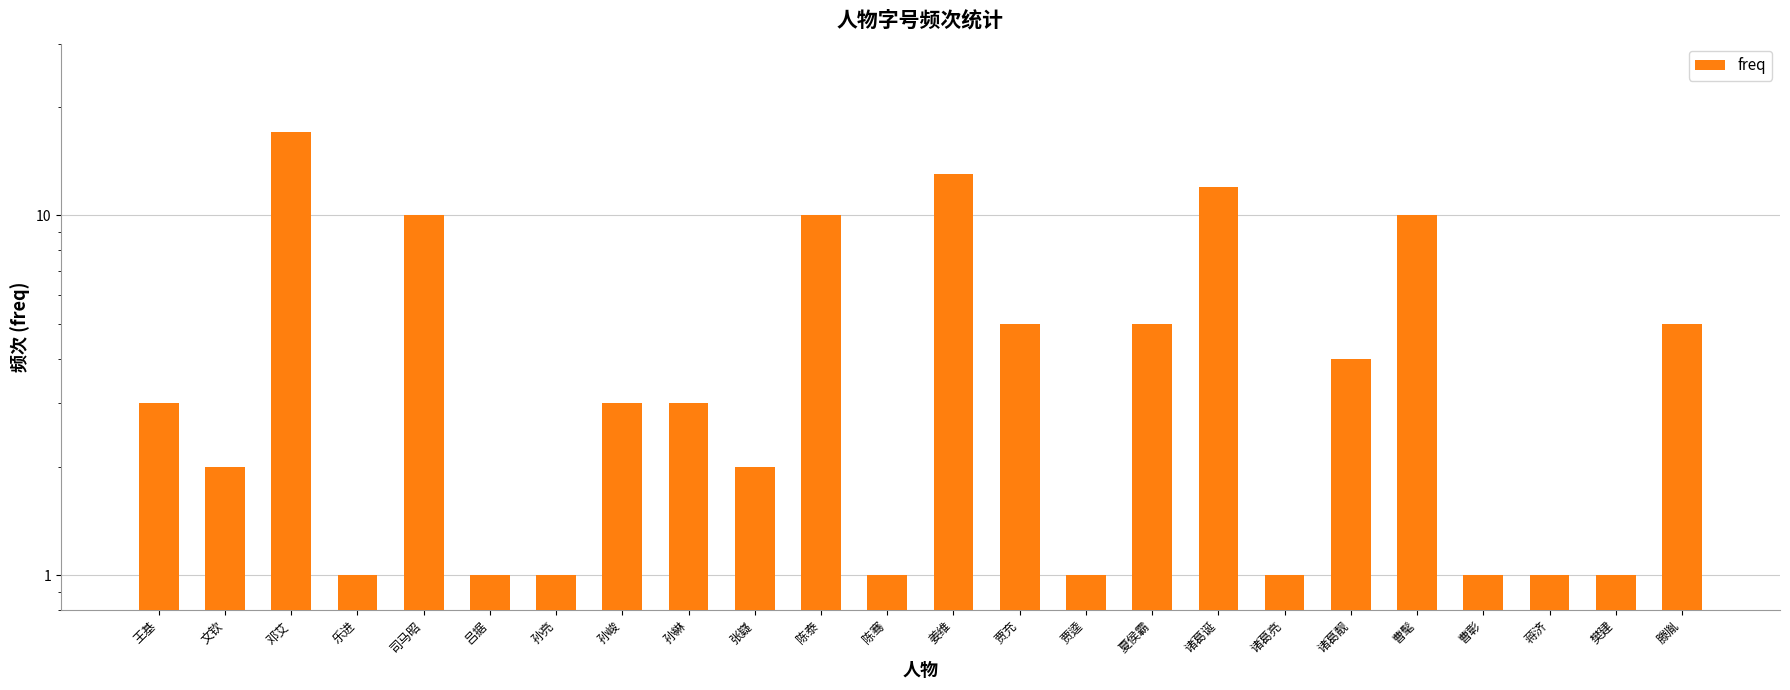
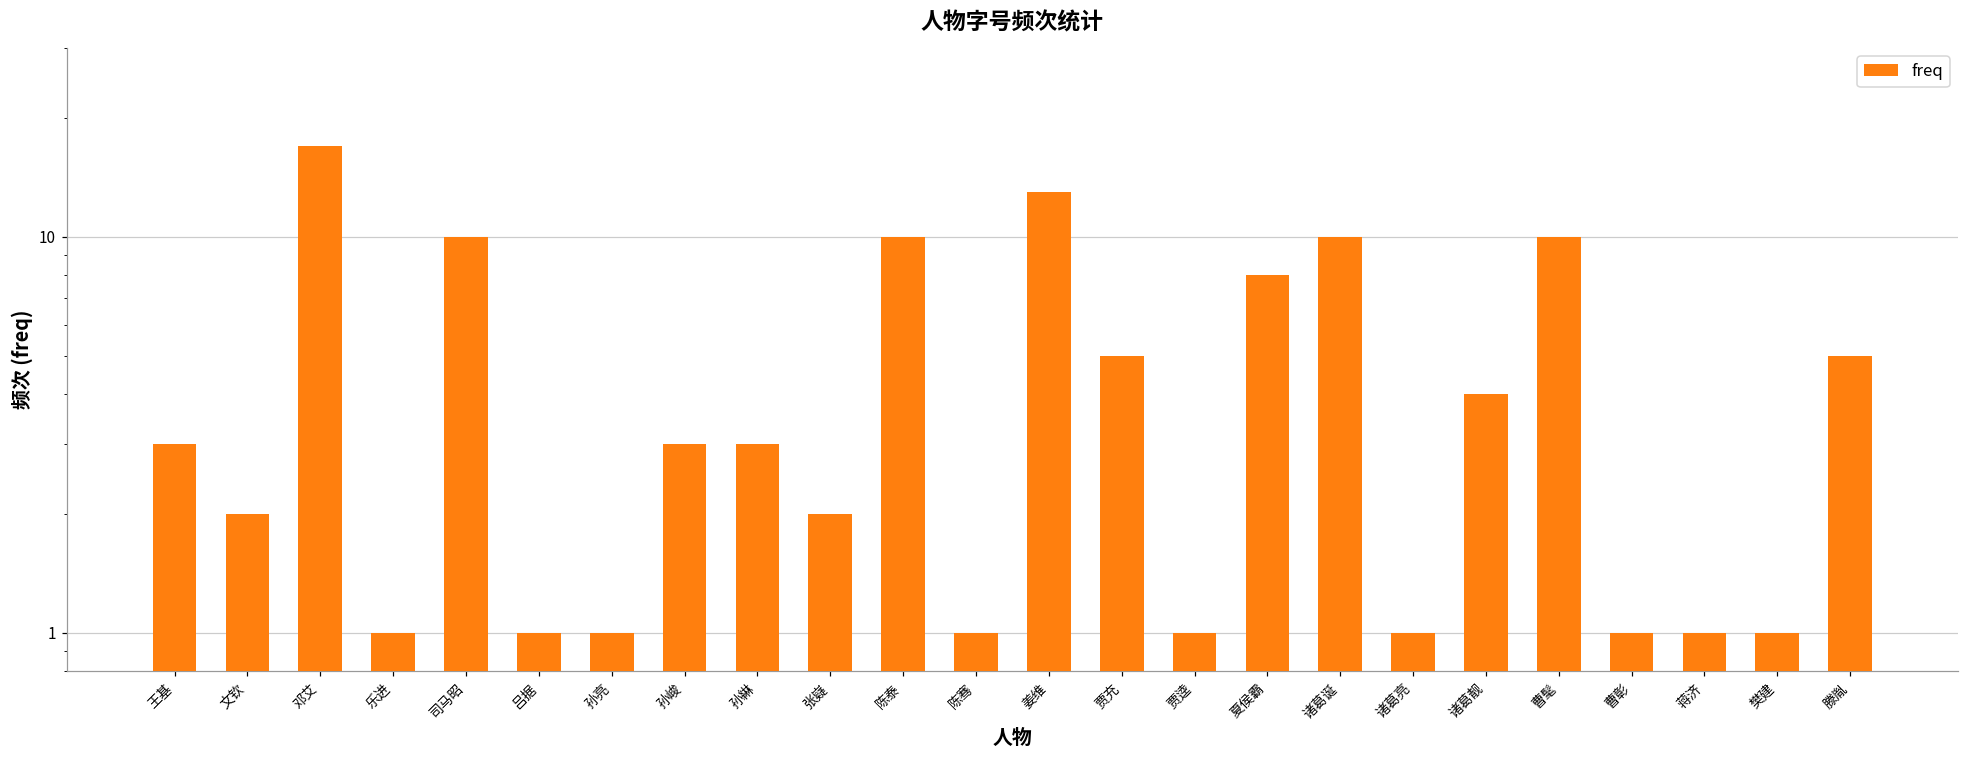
  {
    "王基": 3,
    "文钦": 2,
    "邓艾": 17,
    "乐进": 1,
    "司马昭": 10,
    "吕据": 1,
    "孙亮": 1,
    "孙峻": 3,
    "孙綝": 3,
    "张嶷": 2,
    "陈泰": 10,
    "陈骞": 1,
    "姜维": 13,
    "贾充": 5,
    "贾逵": 1,
-   "夏侯霸": 5,
-   "诸葛诞": 12,
+   "夏侯霸": 8,
+   "诸葛诞": 10,
    "诸葛亮": 1,
    "诸葛靓": 4,
    "曹髦": 10,
    "曹彰": 1,
    "蒋济": 1,
    "樊建": 1,
    "滕胤": 5
  }
